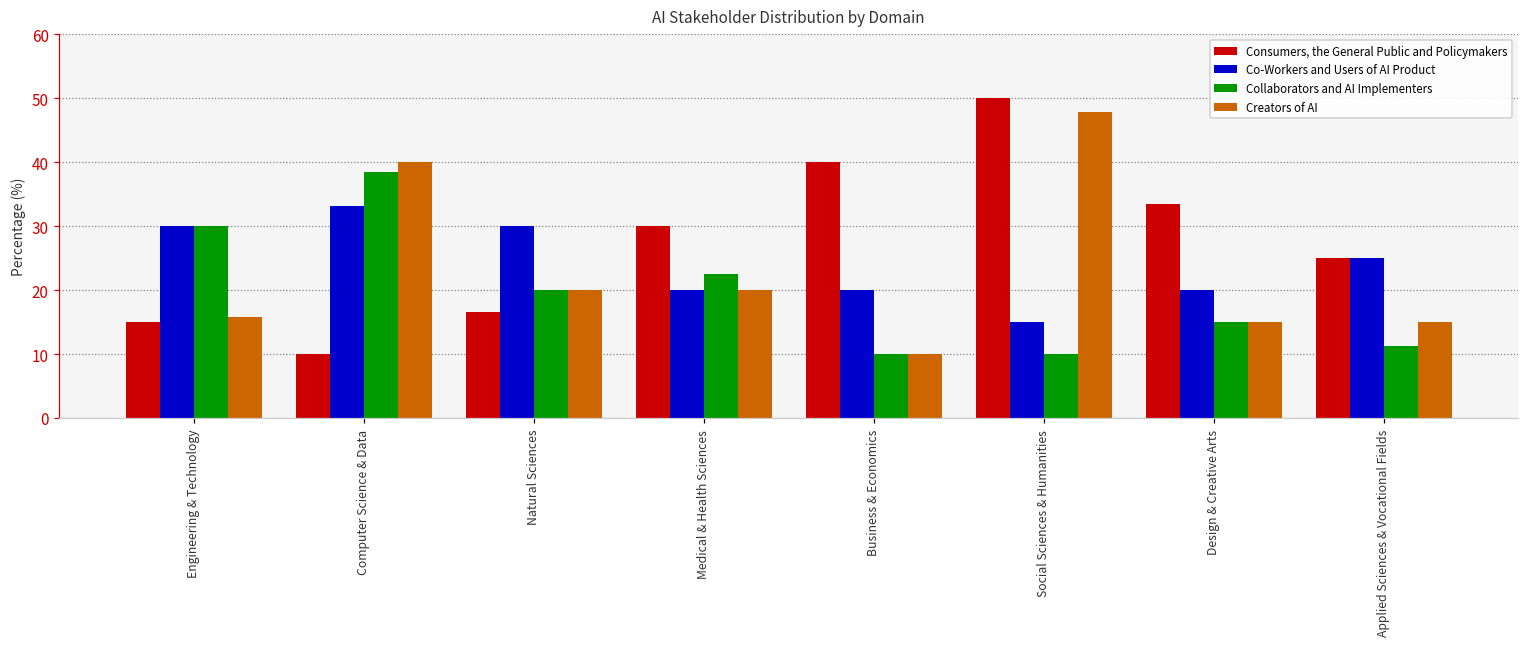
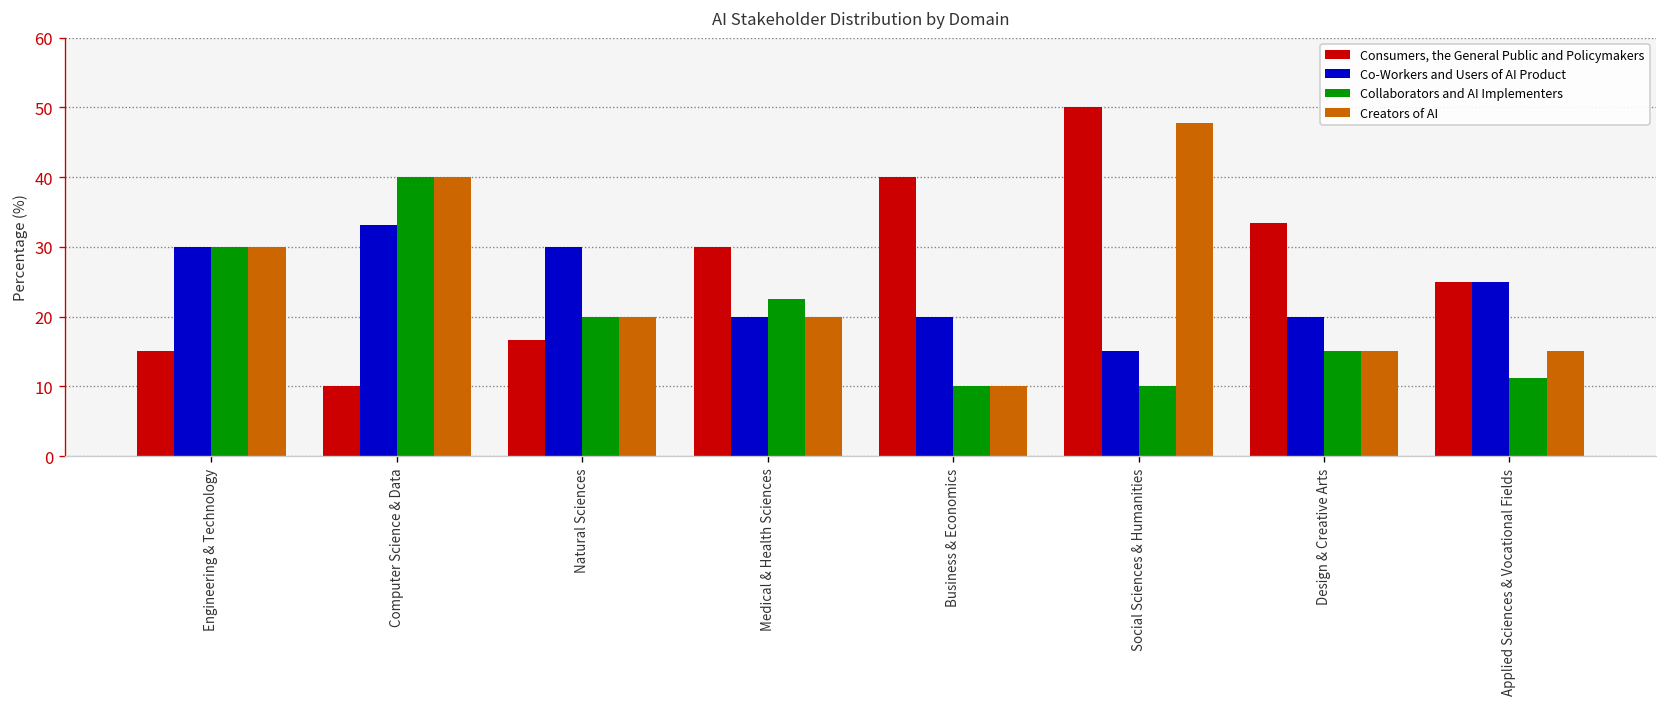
  {
    "Consumers, the General Public and Policymakers": {
      "Engineering & Technology": 15,
      "Computer Science & Data": 10,
      "Natural Sciences": 17,
      "Medical & Health Sciences": 30,
      "Business & Economics": 40,
      "Social Sciences & Humanities": 50,
      "Design & Creative Arts": 33,
      "Applied Sciences & Vocational Fields": 25
    },
    "Co-Workers and Users of AI Product": {
      "Engineering & Technology": 30,
      "Computer Science & Data": 33,
      "Natural Sciences": 30,
      "Medical & Health Sciences": 20,
      "Business & Economics": 20,
      "Social Sciences & Humanities": 15,
      "Design & Creative Arts": 20,
      "Applied Sciences & Vocational Fields": 25
    },
    "Collaborators and AI Implementers": {
      "Engineering & Technology": 30,
-     "Computer Science & Data": 39,
+     "Computer Science & Data": 40,
      "Natural Sciences": 20,
      "Medical & Health Sciences": 23,
      "Business & Economics": 10,
      "Social Sciences & Humanities": 10,
      "Design & Creative Arts": 15,
      "Applied Sciences & Vocational Fields": 11
    },
    "Creators of AI": {
-     "Engineering & Technology": 16,
+     "Engineering & Technology": 30,
      "Computer Science & Data": 40,
      "Natural Sciences": 20,
      "Medical & Health Sciences": 20,
      "Business & Economics": 10,
      "Social Sciences & Humanities": 48,
      "Design & Creative Arts": 15,
      "Applied Sciences & Vocational Fields": 15
    }
  }
